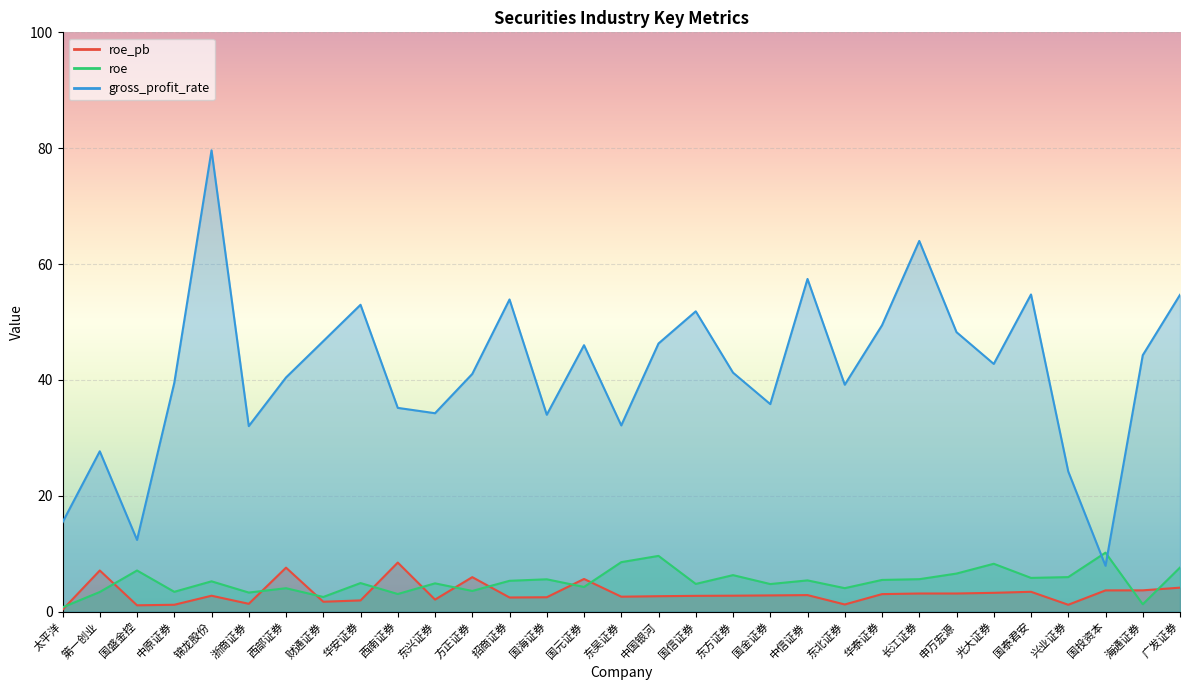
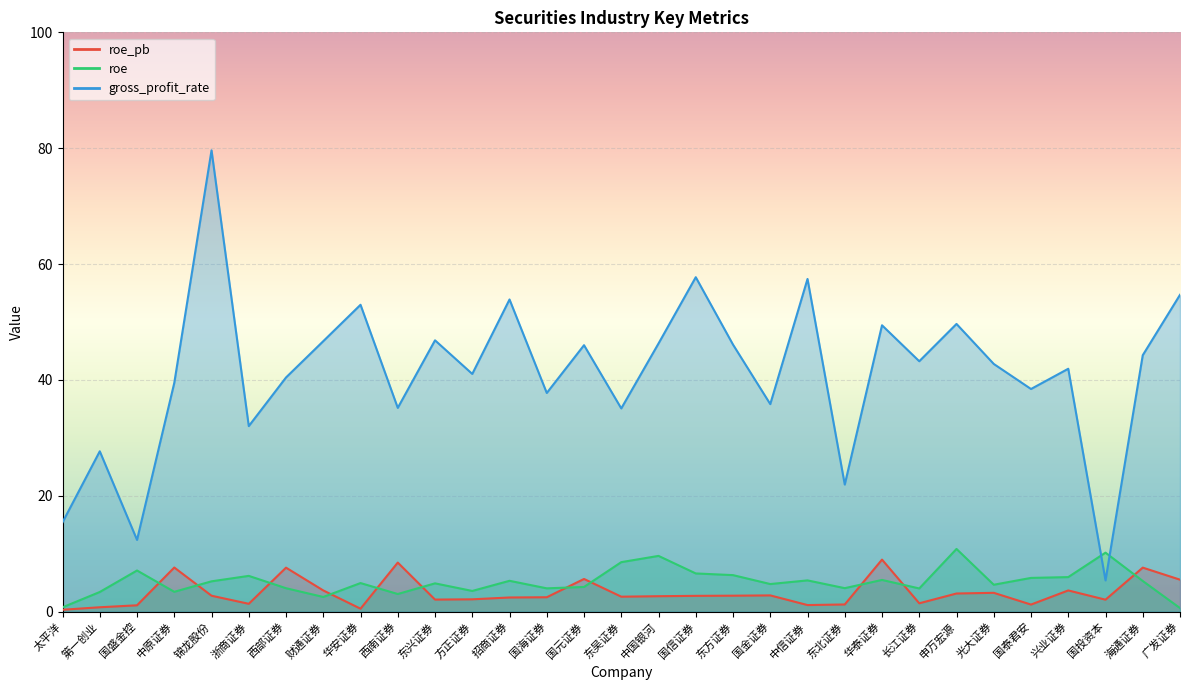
  {
    "roe_pb": {
-     "第一创业": 7,
+     "第一创业": 1,
      "国盛金控": 1,
-     "中原证券": 1,
+     "中原证券": 8,
      "锦龙股份": 3,
      "浙商证券": 1,
      "西部证券": 8,
-     "财通证券": 2,
-     "华安证券": 2,
+     "财通证券": 4,
+     "华安证券": 1,
      "西南证券": 8,
      "东兴证券": 2,
-     "方正证券": 6,
+     "方正证券": 2,
      "招商证券": 2,
      "国海证券": 2,
      "国元证券": 6,
      "东吴证券": 3,
      "中国银河": 3,
      "国信证券": 3,
      "东方证券": 3,
      "国金证券": 3,
-     "中信证券": 3,
+     "中信证券": 1,
      "东北证券": 1,
-     "华泰证券": 3,
-     "长江证券": 3,
+     "华泰证券": 9,
+     "长江证券": 1,
      "申万宏源": 3,
      "光大证券": 3,
-     "国泰君安": 3,
-     "兴业证券": 1,
-     "国投资本": 4,
-     "海通证券": 4,
-     "广发证券": 4
+     "国泰君安": 1,
+     "兴业证券": 4,
+     "国投资本": 2,
+     "海通证券": 8,
+     "广发证券": 6
    },
    "roe": {
      "第一创业": 3,
      "国盛金控": 7,
      "中原证券": 3,
      "锦龙股份": 5,
-     "浙商证券": 3,
+     "浙商证券": 6,
      "西部证券": 4,
      "财通证券": 3,
      "华安证券": 5,
      "西南证券": 3,
      "东兴证券": 5,
      "方正证券": 4,
      "招商证券": 5,
-     "国海证券": 6,
+     "国海证券": 4,
      "国元证券": 4,
      "东吴证券": 9,
      "中国银河": 10,
-     "国信证券": 5,
+     "国信证券": 7,
      "东方证券": 6,
      "国金证券": 5,
      "中信证券": 5,
      "东北证券": 4,
      "华泰证券": 5,
-     "长江证券": 6,
-     "申万宏源": 7,
-     "光大证券": 8,
+     "长江证券": 4,
+     "申万宏源": 11,
+     "光大证券": 5,
      "国泰君安": 6,
      "兴业证券": 6,
      "国投资本": 10,
-     "海通证券": 1,
-     "广发证券": 8
+     "海通证券": 5,
+     "广发证券": 1
    },
    "gross_profit_rate": {
      "太平洋": 15,
      "第一创业": 28,
      "国盛金控": 12,
      "中原证券": 39,
      "锦龙股份": 80,
      "浙商证券": 32,
      "西部证券": 40,
      "财通证券": 47,
      "华安证券": 53,
      "西南证券": 35,
-     "东兴证券": 34,
+     "东兴证券": 47,
      "方正证券": 41,
      "招商证券": 54,
-     "国海证券": 34,
+     "国海证券": 38,
      "国元证券": 46,
-     "东吴证券": 32,
+     "东吴证券": 35,
      "中国银河": 46,
-     "国信证券": 52,
-     "东方证券": 41,
+     "国信证券": 58,
+     "东方证券": 46,
      "国金证券": 36,
      "中信证券": 57,
-     "东北证券": 39,
+     "东北证券": 22,
      "华泰证券": 49,
-     "长江证券": 64,
-     "申万宏源": 48,
+     "长江证券": 43,
+     "申万宏源": 50,
      "光大证券": 43,
-     "国泰君安": 55,
-     "兴业证券": 24,
-     "国投资本": 8,
+     "国泰君安": 38,
+     "兴业证券": 42,
+     "国投资本": 5,
      "海通证券": 44,
      "广发证券": 55
    }
  }
